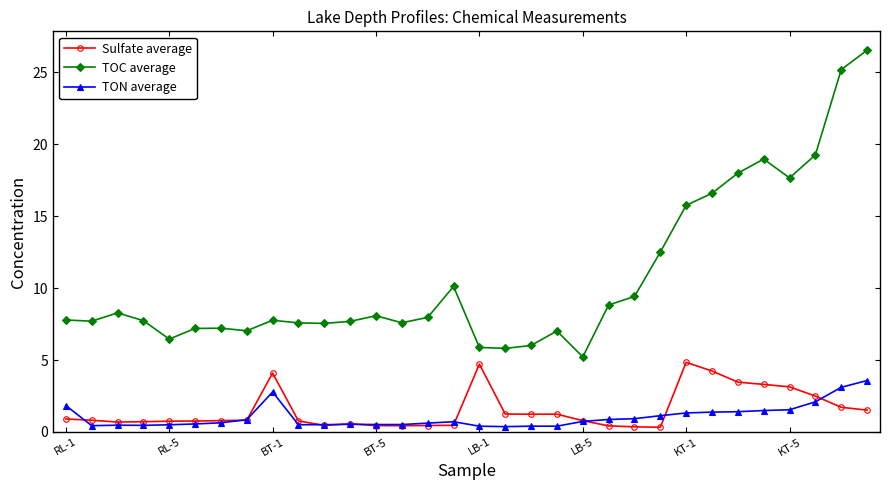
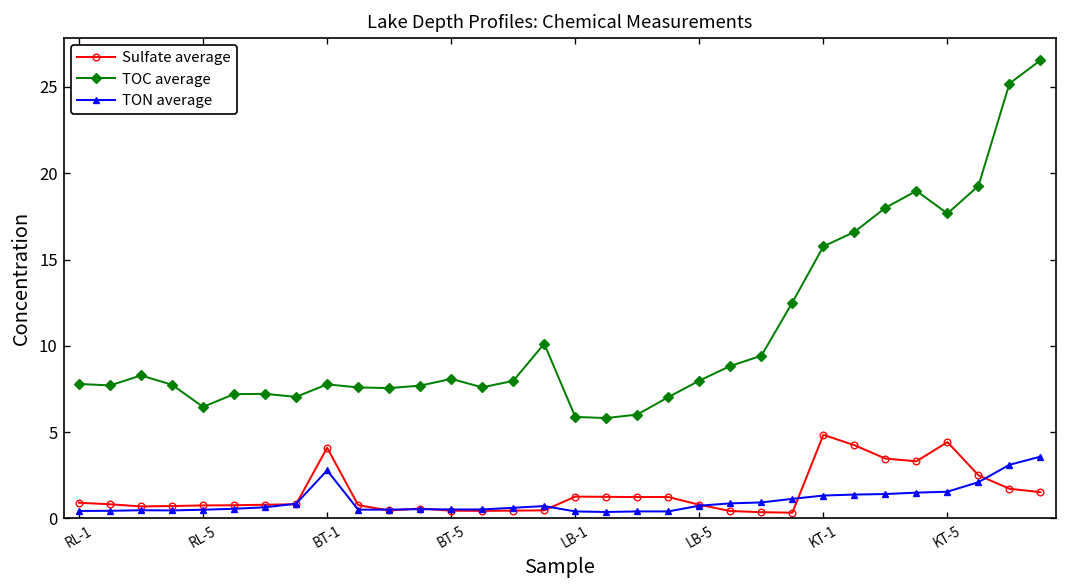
  {
    "Sulfate average": {
      "RL-1": 0.9,
      "RL-5": 0.8,
      "BT-1": 4.1,
-     "LB-1": 4.7,
+     "LB-1": 1.3,
      "KT-1": 4.8,
-     "KT-5": 3.1
+     "KT-5": 4.4
    },
    "TOC average": {
      "RL-1": 7.8,
      "RL-5": 6.5,
      "BT-1": 7.8,
      "BT-5": 8.1,
      "LB-1": 5.9,
-     "LB-5": 5.2,
+     "LB-5": 8.0,
      "KT-1": 15.8,
      "KT-5": 17.7
    },
    "TON average": {
-     "RL-1": 1.8,
+     "RL-1": 0.4,
      "RL-5": 0.5,
      "BT-1": 2.8,
      "LB-1": 0.4,
      "KT-1": 1.3,
      "KT-5": 1.5
    }
  }
